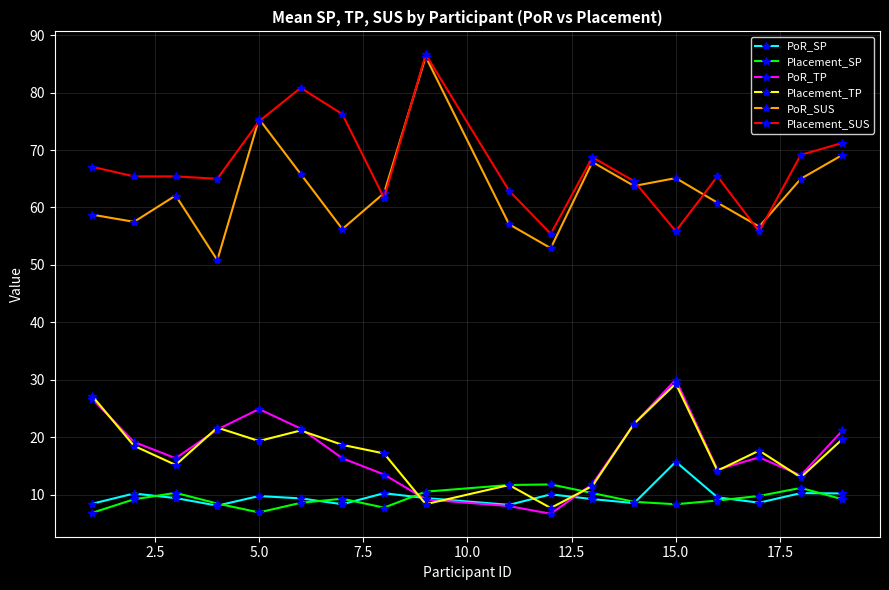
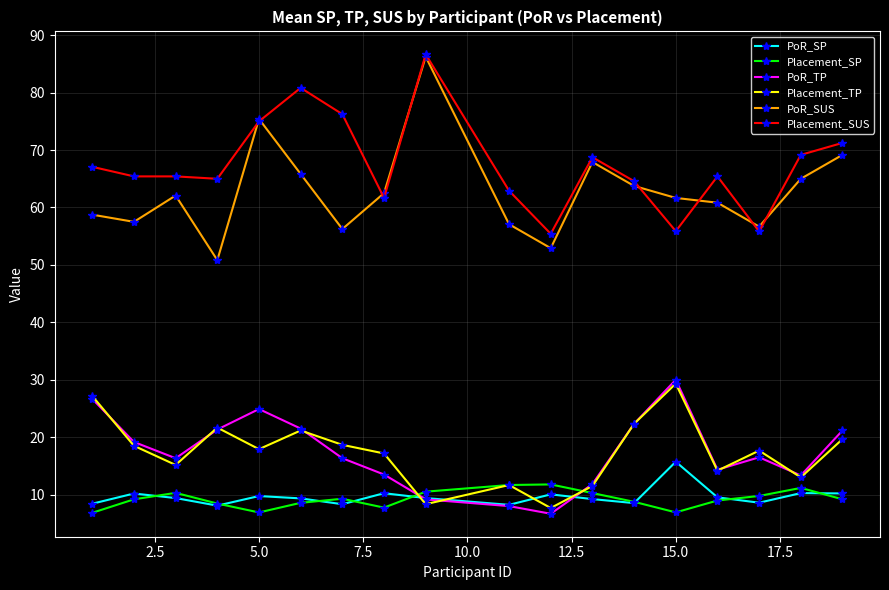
  {
    "PoR_SP": {
      "5.0": 10,
      "15.0": 16
    },
    "Placement_SP": {
      "5.0": 7,
-     "15.0": 8
+     "15.0": 7
    },
    "PoR_TP": {
      "5.0": 25,
      "15.0": 30
    },
    "Placement_TP": {
-     "5.0": 19,
+     "5.0": 18,
      "15.0": 29
    },
    "PoR_SUS": {
-     "15.0": 65
+     "15.0": 62
    },
    "Placement_SUS": {
      "15.0": 56
    }
  }
